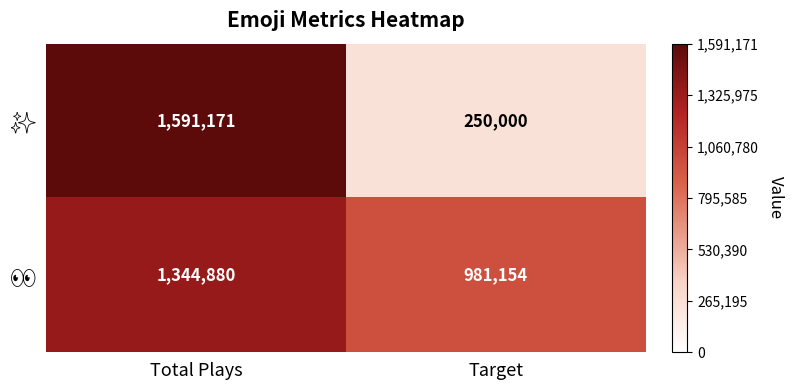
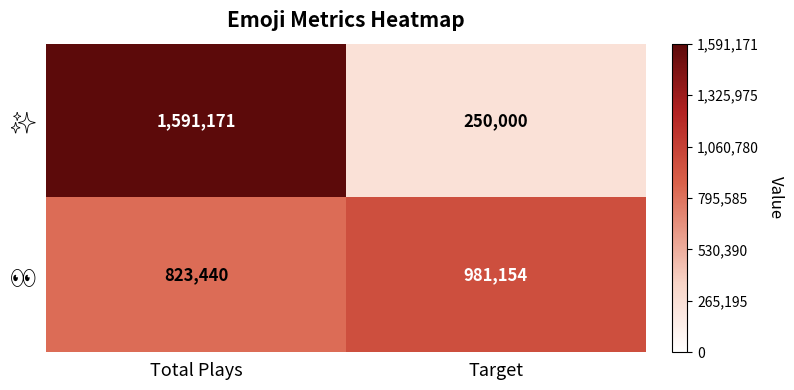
  {
    "✨": {
      "Total Plays": "1,591,171",
      "Target": "250,000"
    },
    "👀": {
-     "Total Plays": "1,344,880",
+     "Total Plays": "823,440",
      "Target": "981,154"
    }
  }
